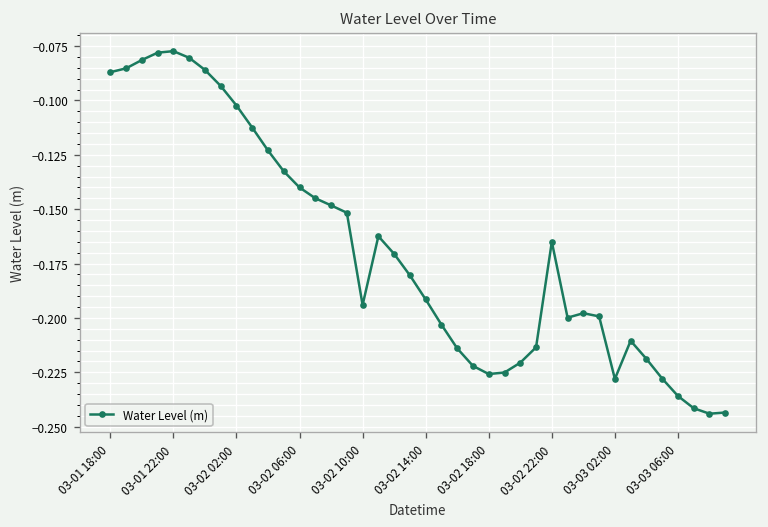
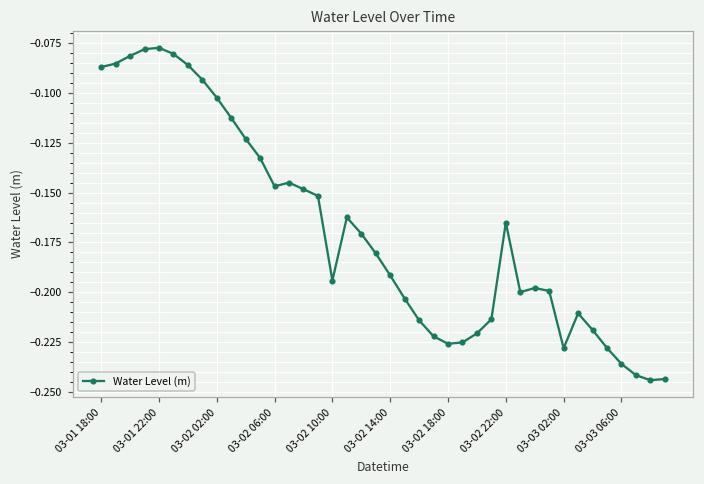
  {
    "03-01 18:00": -0.087,
    "03-01 22:00": -0.077,
    "03-02 02:00": -0.102,
-   "03-02 06:00": -0.140,
+   "03-02 06:00": -0.147,
    "03-02 10:00": -0.194,
    "03-02 14:00": -0.192,
    "03-02 18:00": -0.226,
    "03-02 22:00": -0.165,
    "03-03 02:00": -0.228,
    "03-03 06:00": -0.236
  }
